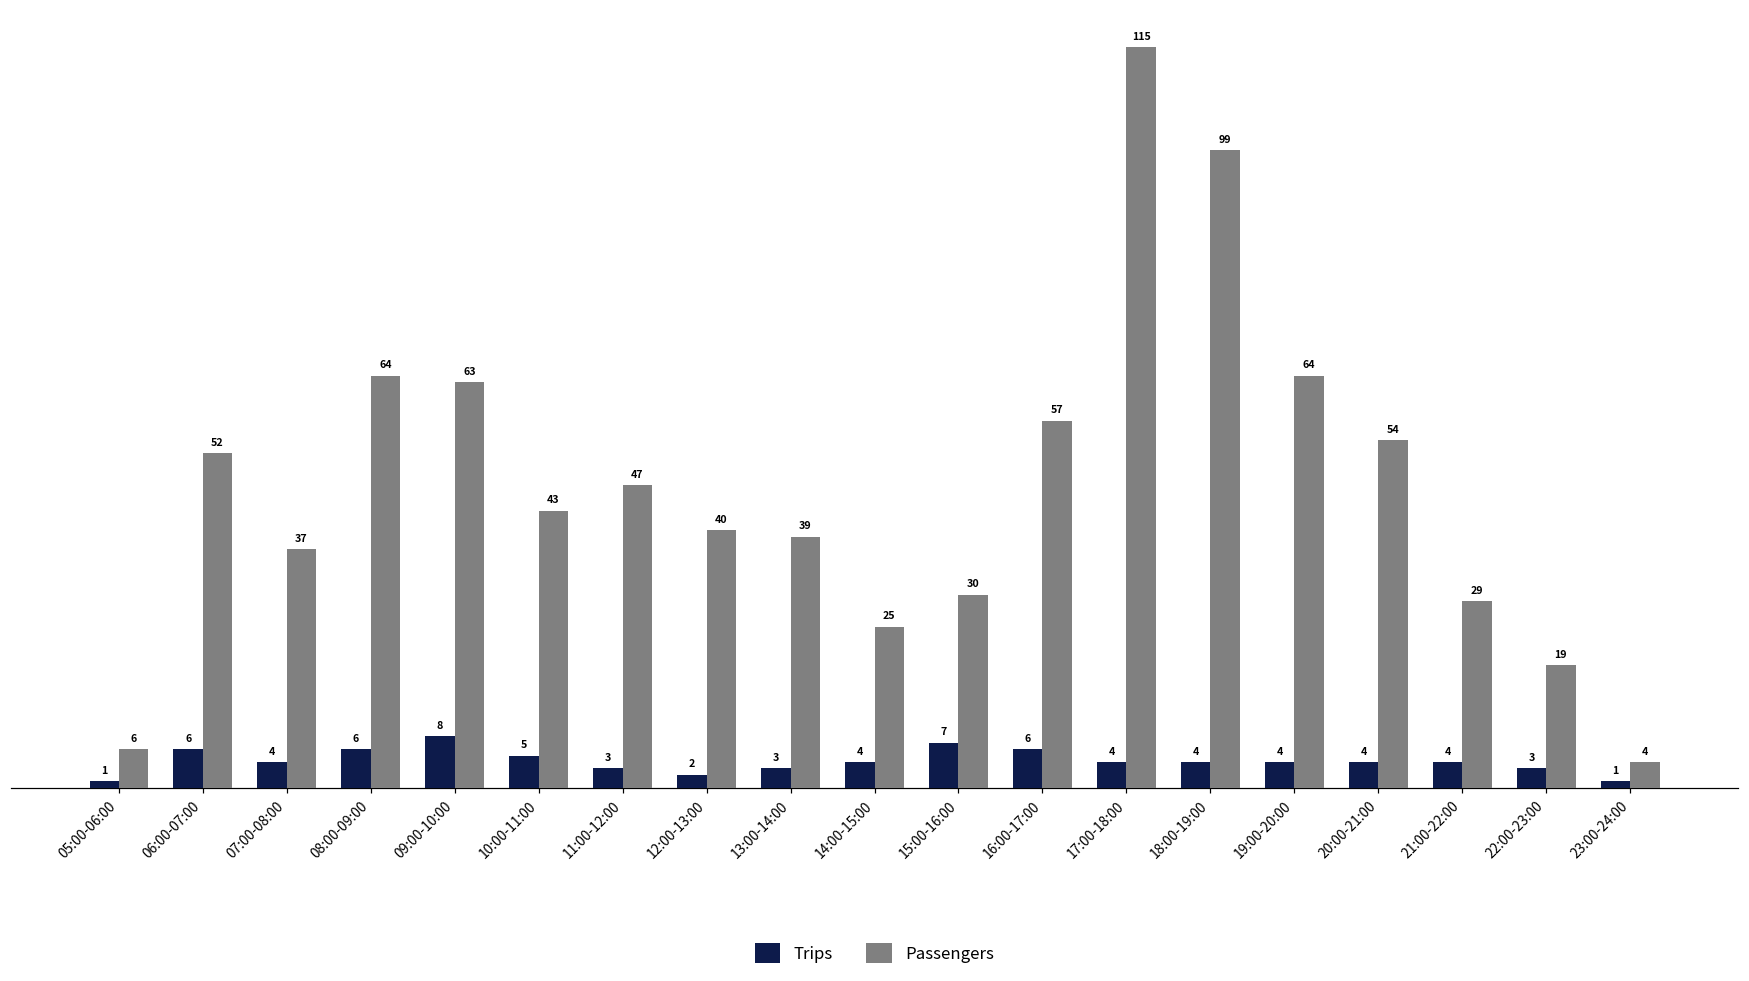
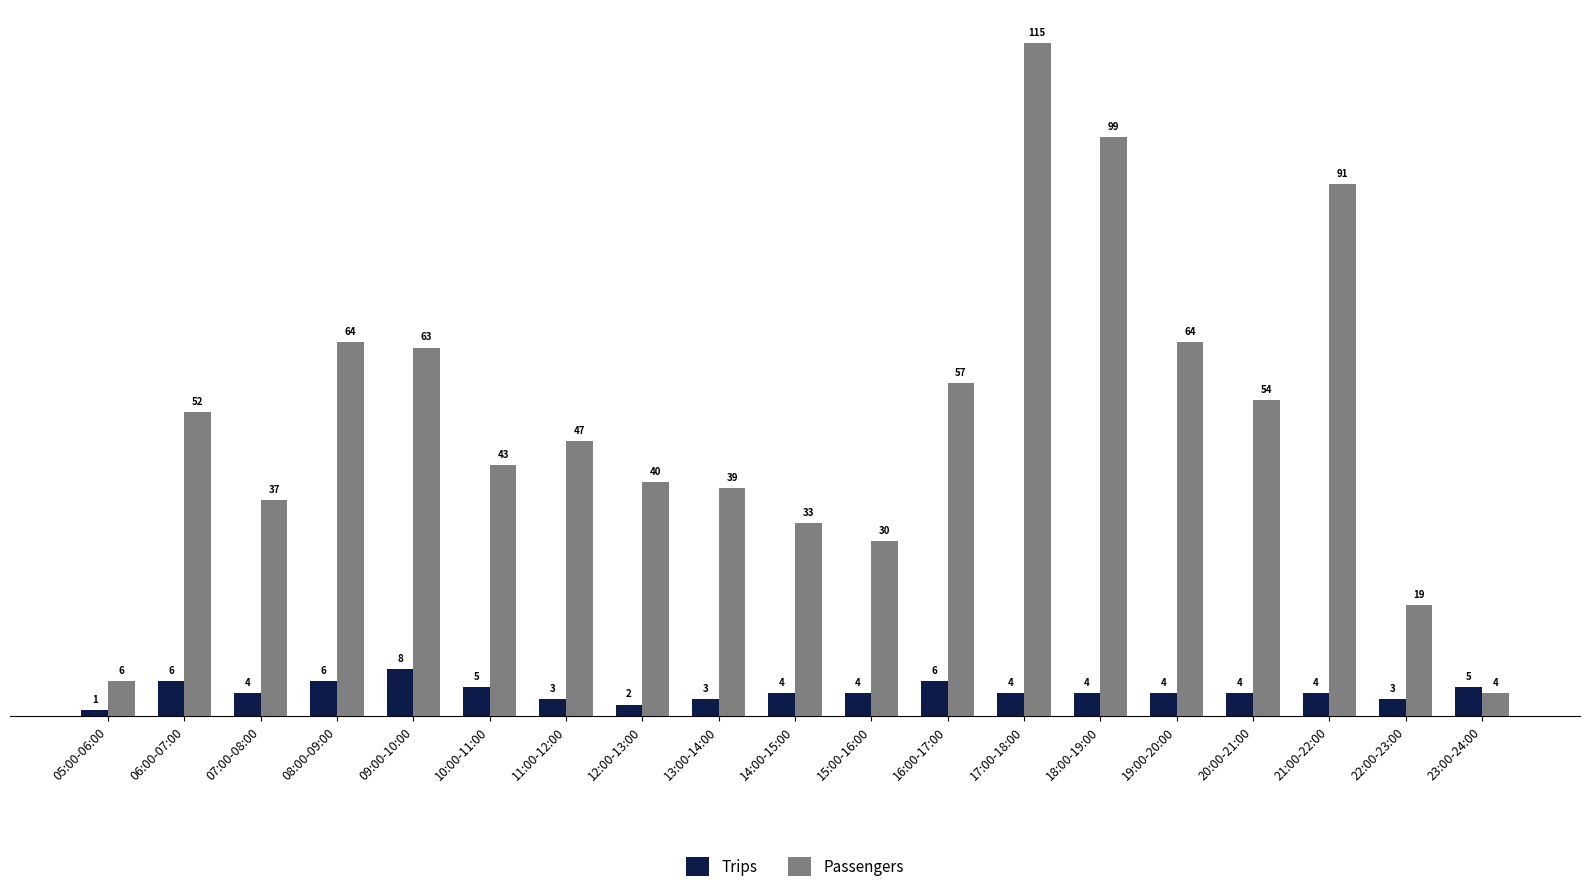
  {
    "Trips": {
      "05:00-06:00": 1,
      "06:00-07:00": 6,
      "07:00-08:00": 4,
      "08:00-09:00": 6,
      "09:00-10:00": 8,
      "10:00-11:00": 5,
      "11:00-12:00": 3,
      "12:00-13:00": 2,
      "13:00-14:00": 3,
      "14:00-15:00": 4,
-     "15:00-16:00": 7,
+     "15:00-16:00": 4,
      "16:00-17:00": 6,
      "17:00-18:00": 4,
      "18:00-19:00": 4,
      "19:00-20:00": 4,
      "20:00-21:00": 4,
      "21:00-22:00": 4,
      "22:00-23:00": 3,
-     "23:00-24:00": 1
+     "23:00-24:00": 5
    },
    "Passengers": {
      "05:00-06:00": 6,
      "06:00-07:00": 52,
      "07:00-08:00": 37,
      "08:00-09:00": 64,
      "09:00-10:00": 63,
      "10:00-11:00": 43,
      "11:00-12:00": 47,
      "12:00-13:00": 40,
      "13:00-14:00": 39,
-     "14:00-15:00": 25,
+     "14:00-15:00": 33,
      "15:00-16:00": 30,
      "16:00-17:00": 57,
      "17:00-18:00": 115,
      "18:00-19:00": 99,
      "19:00-20:00": 64,
      "20:00-21:00": 54,
-     "21:00-22:00": 29,
+     "21:00-22:00": 91,
      "22:00-23:00": 19,
      "23:00-24:00": 4
    }
  }
